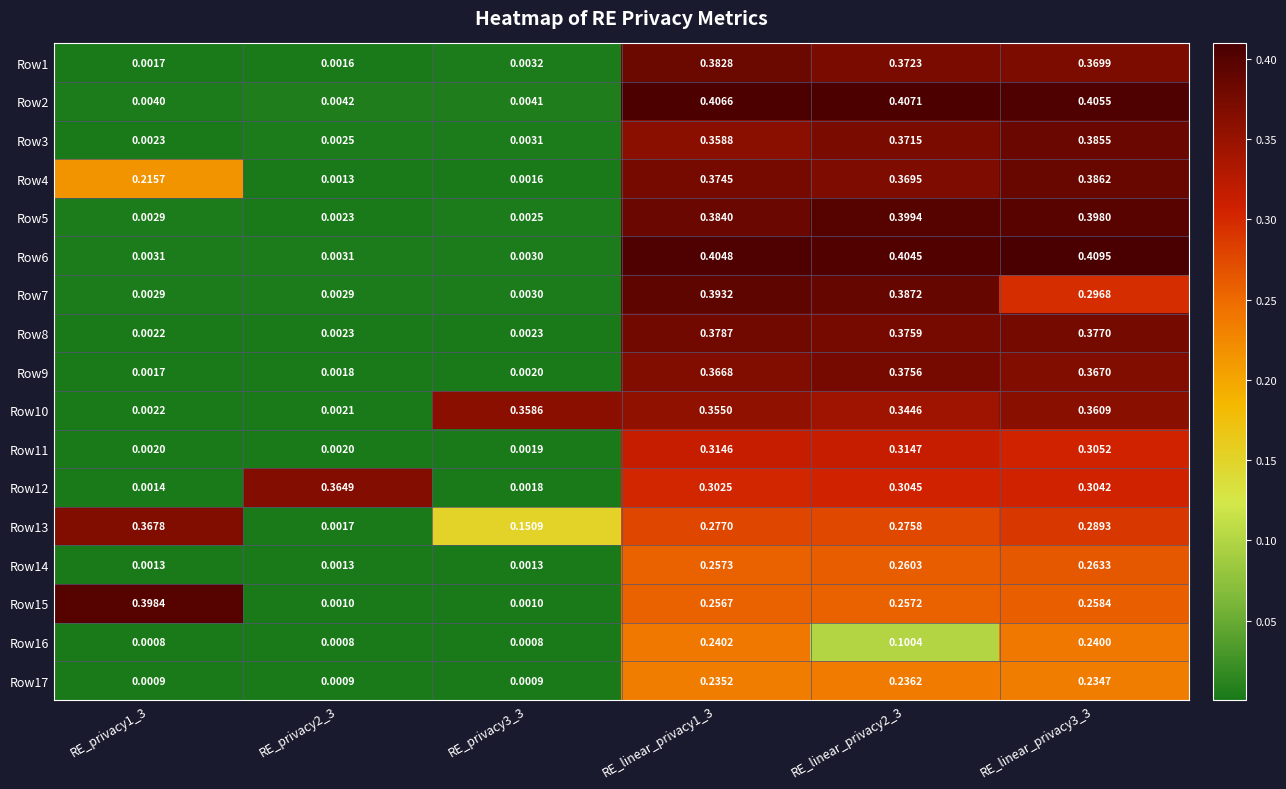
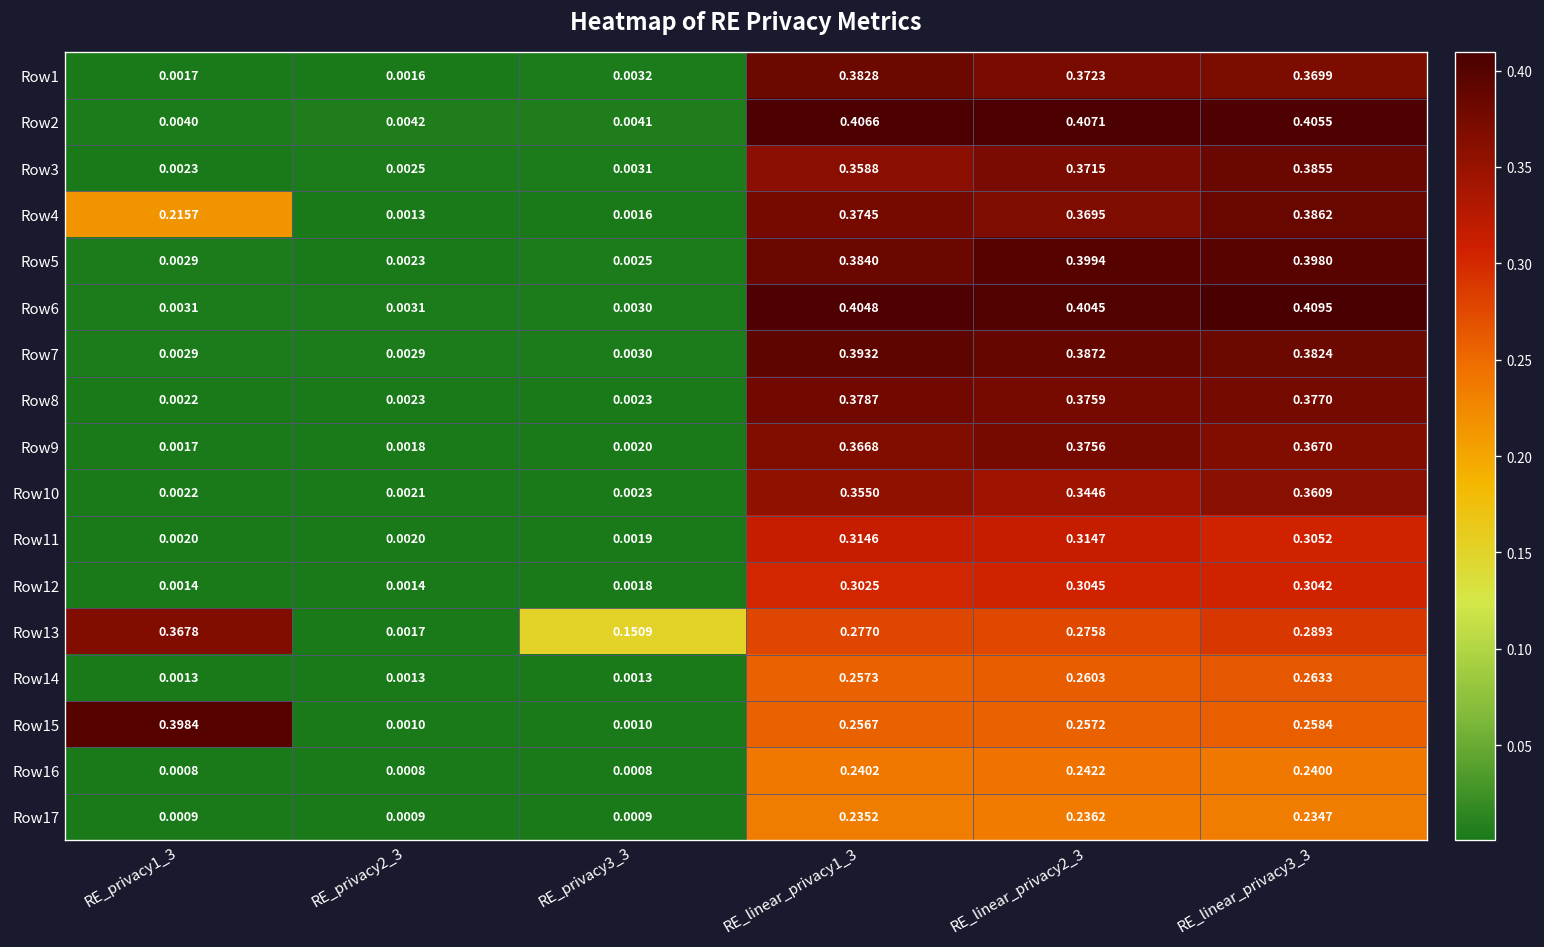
  {
    "Row1": {
      "RE_privacy1_3": 0.0017,
      "RE_privacy2_3": 0.0016,
      "RE_privacy3_3": 0.0032,
      "RE_linear_privacy1_3": 0.3828,
      "RE_linear_privacy2_3": 0.3723,
      "RE_linear_privacy3_3": 0.3699
    },
    "Row2": {
      "RE_privacy1_3": 0.0040,
      "RE_privacy2_3": 0.0042,
      "RE_privacy3_3": 0.0041,
      "RE_linear_privacy1_3": 0.4066,
      "RE_linear_privacy2_3": 0.4071,
      "RE_linear_privacy3_3": 0.4055
    },
    "Row3": {
      "RE_privacy1_3": 0.0023,
      "RE_privacy2_3": 0.0025,
      "RE_privacy3_3": 0.0031,
      "RE_linear_privacy1_3": 0.3588,
      "RE_linear_privacy2_3": 0.3715,
      "RE_linear_privacy3_3": 0.3855
    },
    "Row4": {
      "RE_privacy1_3": 0.2157,
      "RE_privacy2_3": 0.0013,
      "RE_privacy3_3": 0.0016,
      "RE_linear_privacy1_3": 0.3745,
      "RE_linear_privacy2_3": 0.3695,
      "RE_linear_privacy3_3": 0.3862
    },
    "Row5": {
      "RE_privacy1_3": 0.0029,
      "RE_privacy2_3": 0.0023,
      "RE_privacy3_3": 0.0025,
      "RE_linear_privacy1_3": 0.3840,
      "RE_linear_privacy2_3": 0.3994,
      "RE_linear_privacy3_3": 0.3980
    },
    "Row6": {
      "RE_privacy1_3": 0.0031,
      "RE_privacy2_3": 0.0031,
      "RE_privacy3_3": 0.0030,
      "RE_linear_privacy1_3": 0.4048,
      "RE_linear_privacy2_3": 0.4045,
      "RE_linear_privacy3_3": 0.4095
    },
    "Row7": {
      "RE_privacy1_3": 0.0029,
      "RE_privacy2_3": 0.0029,
      "RE_privacy3_3": 0.0030,
      "RE_linear_privacy1_3": 0.3932,
      "RE_linear_privacy2_3": 0.3872,
-     "RE_linear_privacy3_3": 0.2968
+     "RE_linear_privacy3_3": 0.3824
    },
    "Row8": {
      "RE_privacy1_3": 0.0022,
      "RE_privacy2_3": 0.0023,
      "RE_privacy3_3": 0.0023,
      "RE_linear_privacy1_3": 0.3787,
      "RE_linear_privacy2_3": 0.3759,
      "RE_linear_privacy3_3": 0.3770
    },
    "Row9": {
      "RE_privacy1_3": 0.0017,
      "RE_privacy2_3": 0.0018,
      "RE_privacy3_3": 0.0020,
      "RE_linear_privacy1_3": 0.3668,
      "RE_linear_privacy2_3": 0.3756,
      "RE_linear_privacy3_3": 0.3670
    },
    "Row10": {
      "RE_privacy1_3": 0.0022,
      "RE_privacy2_3": 0.0021,
-     "RE_privacy3_3": 0.3586,
+     "RE_privacy3_3": 0.0023,
      "RE_linear_privacy1_3": 0.3550,
      "RE_linear_privacy2_3": 0.3446,
      "RE_linear_privacy3_3": 0.3609
    },
    "Row11": {
      "RE_privacy1_3": 0.0020,
      "RE_privacy2_3": 0.0020,
      "RE_privacy3_3": 0.0019,
      "RE_linear_privacy1_3": 0.3146,
      "RE_linear_privacy2_3": 0.3147,
      "RE_linear_privacy3_3": 0.3052
    },
    "Row12": {
      "RE_privacy1_3": 0.0014,
-     "RE_privacy2_3": 0.3649,
+     "RE_privacy2_3": 0.0014,
      "RE_privacy3_3": 0.0018,
      "RE_linear_privacy1_3": 0.3025,
      "RE_linear_privacy2_3": 0.3045,
      "RE_linear_privacy3_3": 0.3042
    },
    "Row13": {
      "RE_privacy1_3": 0.3678,
      "RE_privacy2_3": 0.0017,
      "RE_privacy3_3": 0.1509,
      "RE_linear_privacy1_3": 0.2770,
      "RE_linear_privacy2_3": 0.2758,
      "RE_linear_privacy3_3": 0.2893
    },
    "Row14": {
      "RE_privacy1_3": 0.0013,
      "RE_privacy2_3": 0.0013,
      "RE_privacy3_3": 0.0013,
      "RE_linear_privacy1_3": 0.2573,
      "RE_linear_privacy2_3": 0.2603,
      "RE_linear_privacy3_3": 0.2633
    },
    "Row15": {
      "RE_privacy1_3": 0.3984,
      "RE_privacy2_3": 0.0010,
      "RE_privacy3_3": 0.0010,
      "RE_linear_privacy1_3": 0.2567,
      "RE_linear_privacy2_3": 0.2572,
      "RE_linear_privacy3_3": 0.2584
    },
    "Row16": {
      "RE_privacy1_3": 0.0008,
      "RE_privacy2_3": 0.0008,
      "RE_privacy3_3": 0.0008,
      "RE_linear_privacy1_3": 0.2402,
-     "RE_linear_privacy2_3": 0.1004,
+     "RE_linear_privacy2_3": 0.2422,
      "RE_linear_privacy3_3": 0.2400
    },
    "Row17": {
      "RE_privacy1_3": 0.0009,
      "RE_privacy2_3": 0.0009,
      "RE_privacy3_3": 0.0009,
      "RE_linear_privacy1_3": 0.2352,
      "RE_linear_privacy2_3": 0.2362,
      "RE_linear_privacy3_3": 0.2347
    }
  }
